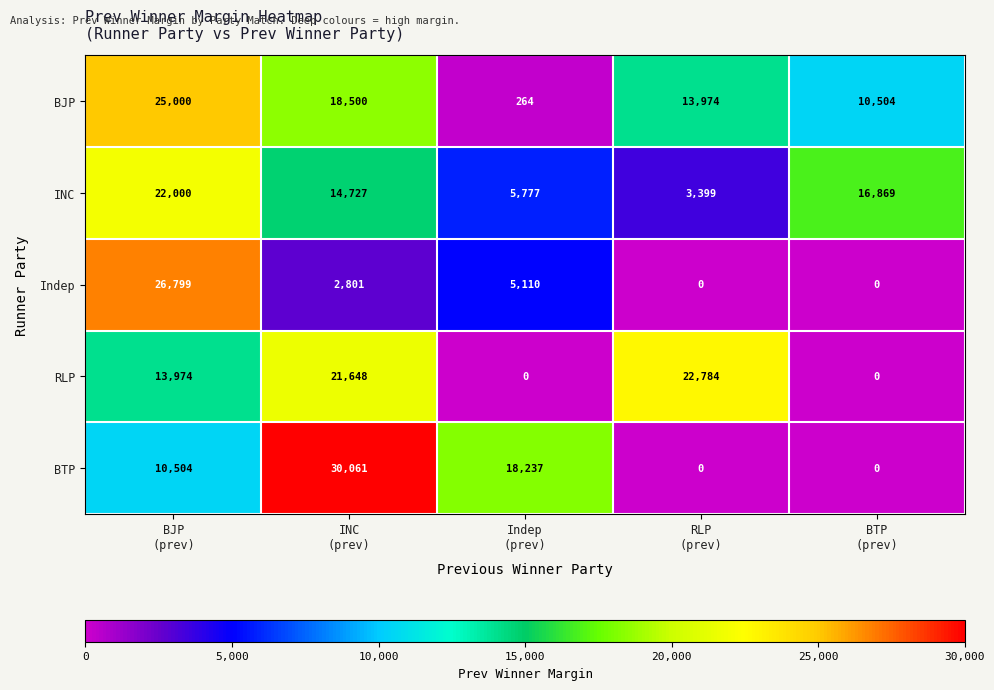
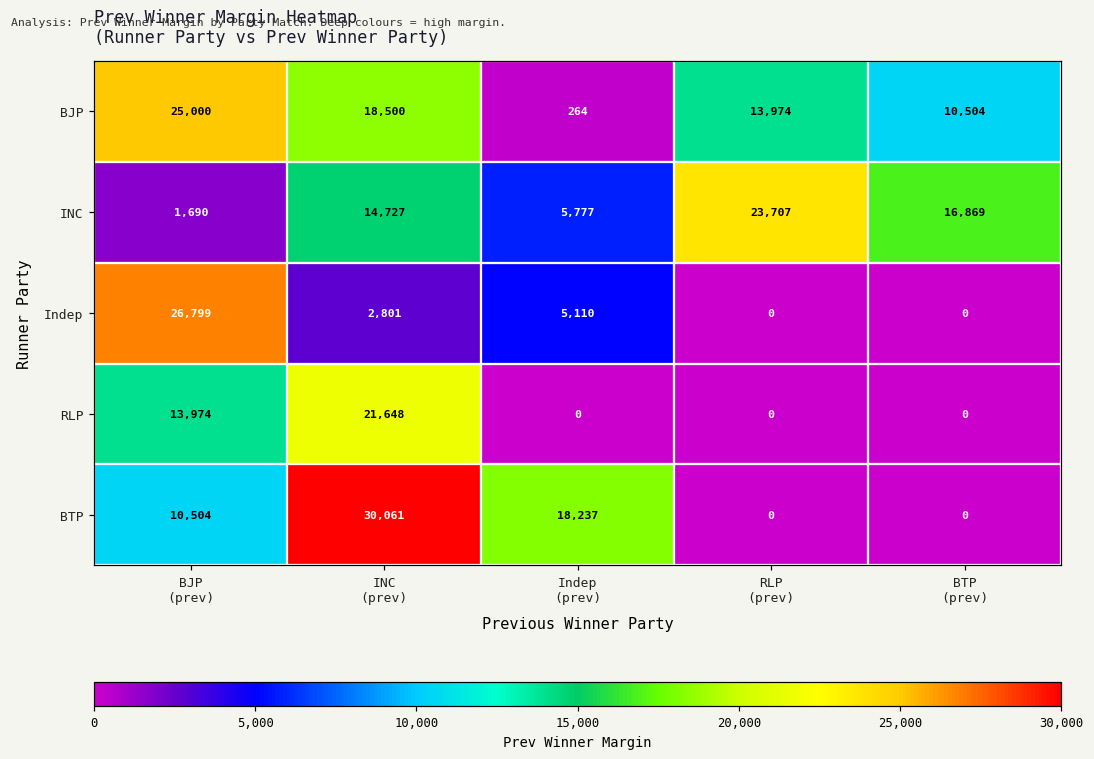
  {
    "BJP": {
      "BJP (prev)": "25,000",
      "INC (prev)": "18,500",
      "Indep (prev)": "264",
      "RLP (prev)": "13,974",
      "BTP (prev)": "10,504"
    },
    "INC": {
-     "BJP (prev)": "22,000",
+     "BJP (prev)": "1,690",
      "INC (prev)": "14,727",
      "Indep (prev)": "5,777",
-     "RLP (prev)": "3,399",
+     "RLP (prev)": "23,707",
      "BTP (prev)": "16,869"
    },
    "Indep": {
      "BJP (prev)": "26,799",
      "INC (prev)": "2,801",
      "Indep (prev)": "5,110",
      "RLP (prev)": "0",
      "BTP (prev)": "0"
    },
    "RLP": {
      "BJP (prev)": "13,974",
      "INC (prev)": "21,648",
      "Indep (prev)": "0",
-     "RLP (prev)": "22,784",
+     "RLP (prev)": "0",
      "BTP (prev)": "0"
    },
    "BTP": {
      "BJP (prev)": "10,504",
      "INC (prev)": "30,061",
      "Indep (prev)": "18,237",
      "RLP (prev)": "0",
      "BTP (prev)": "0"
    }
  }
